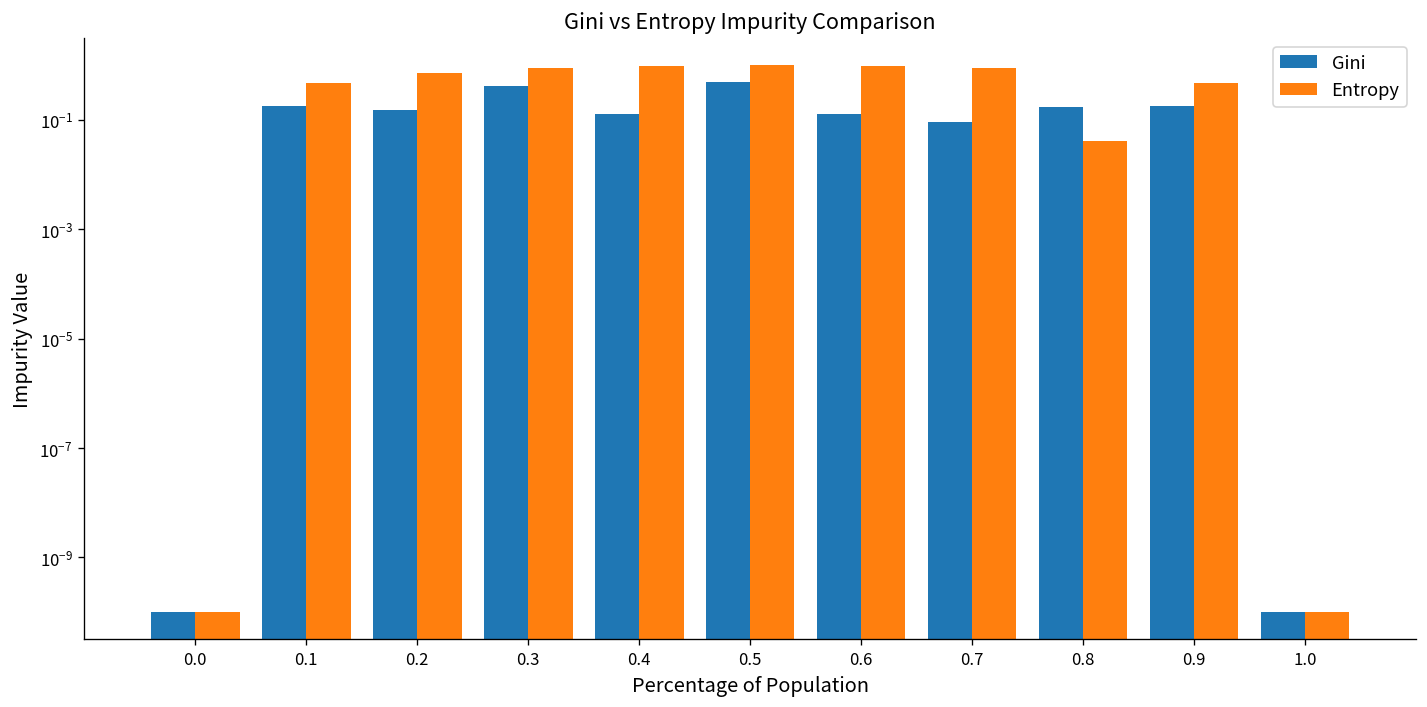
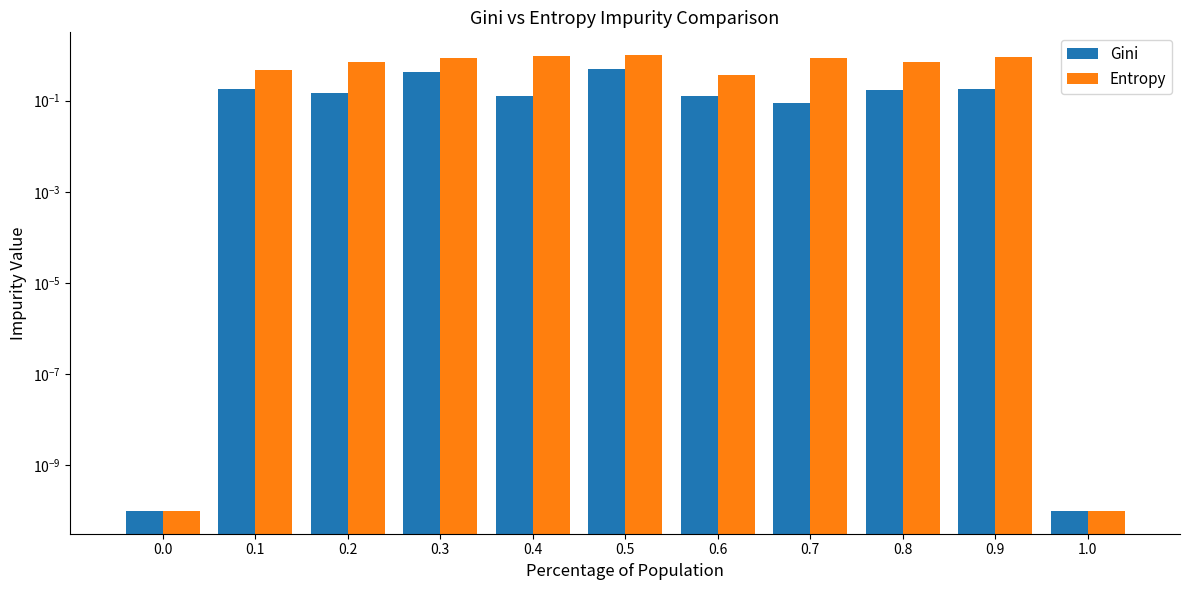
  {
    "Gini": {
      "0.0": 0.00000000010,
      "0.1": 0.18,
      "0.2": 0.15,
      "0.3": 0.4,
      "0.4": 0.13,
      "0.5": 0.5,
      "0.6": 0.13,
      "0.7": 0.09,
      "0.8": 0.17,
      "0.9": 0.18,
      "1.0": 0.00000000010
    },
    "Entropy": {
      "0.0": 0.00000000010,
      "0.1": 0.5,
      "0.2": 0.7,
      "0.3": 0.9,
      "0.4": 1.0,
      "0.5": 1.0,
-     "0.6": 1.0,
+     "0.6": 0.4,
      "0.7": 0.9,
-     "0.8": 0.04,
-     "0.9": 0.5,
+     "0.8": 0.7,
+     "0.9": 0.9,
      "1.0": 0.00000000010
    }
  }
